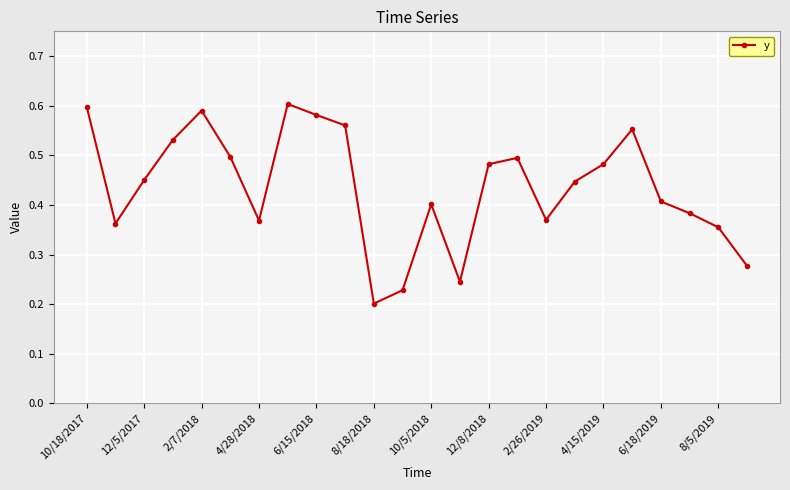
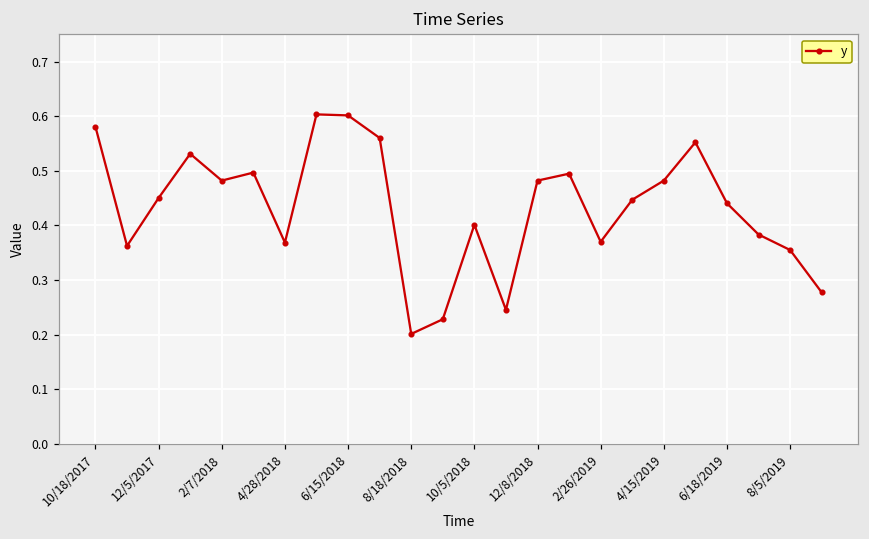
  {
-   "10/18/2017": 0.60,
+   "10/18/2017": 0.58,
    "12/5/2017": 0.45,
-   "2/7/2018": 0.59,
+   "2/7/2018": 0.48,
    "4/28/2018": 0.37,
-   "6/15/2018": 0.58,
+   "6/15/2018": 0.60,
    "8/18/2018": 0.20,
    "10/5/2018": 0.40,
    "12/8/2018": 0.48,
    "2/26/2019": 0.37,
    "4/15/2019": 0.48,
-   "6/18/2019": 0.41,
+   "6/18/2019": 0.44,
    "8/5/2019": 0.35
  }
